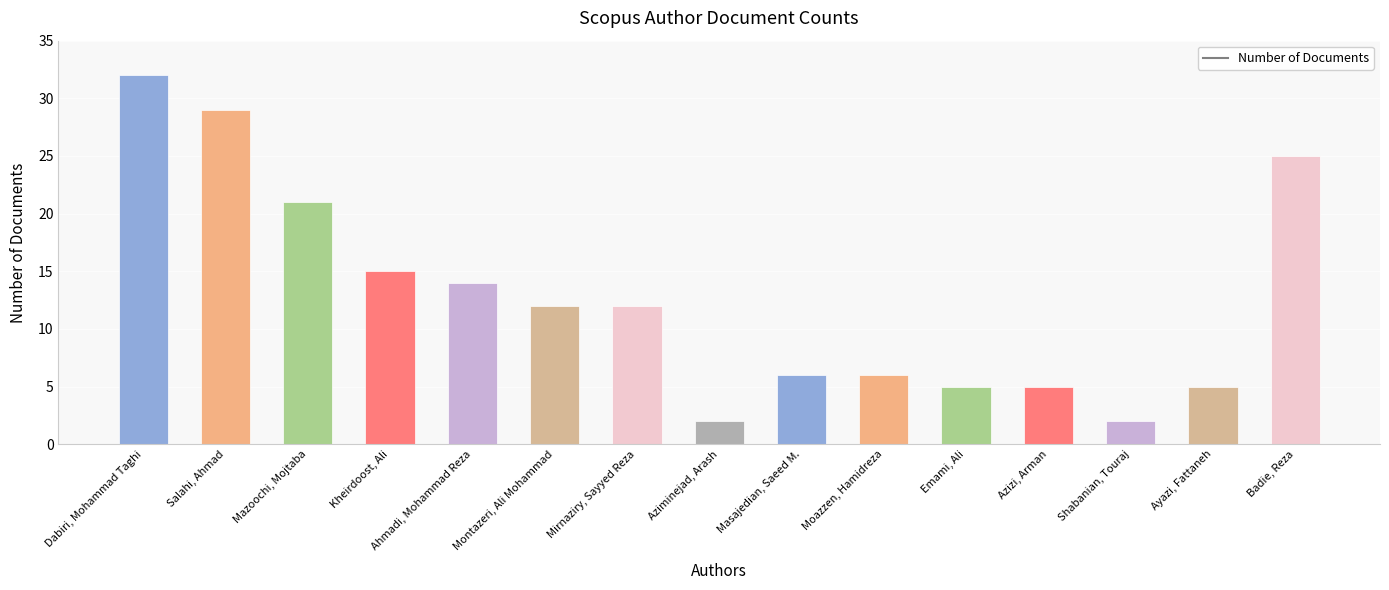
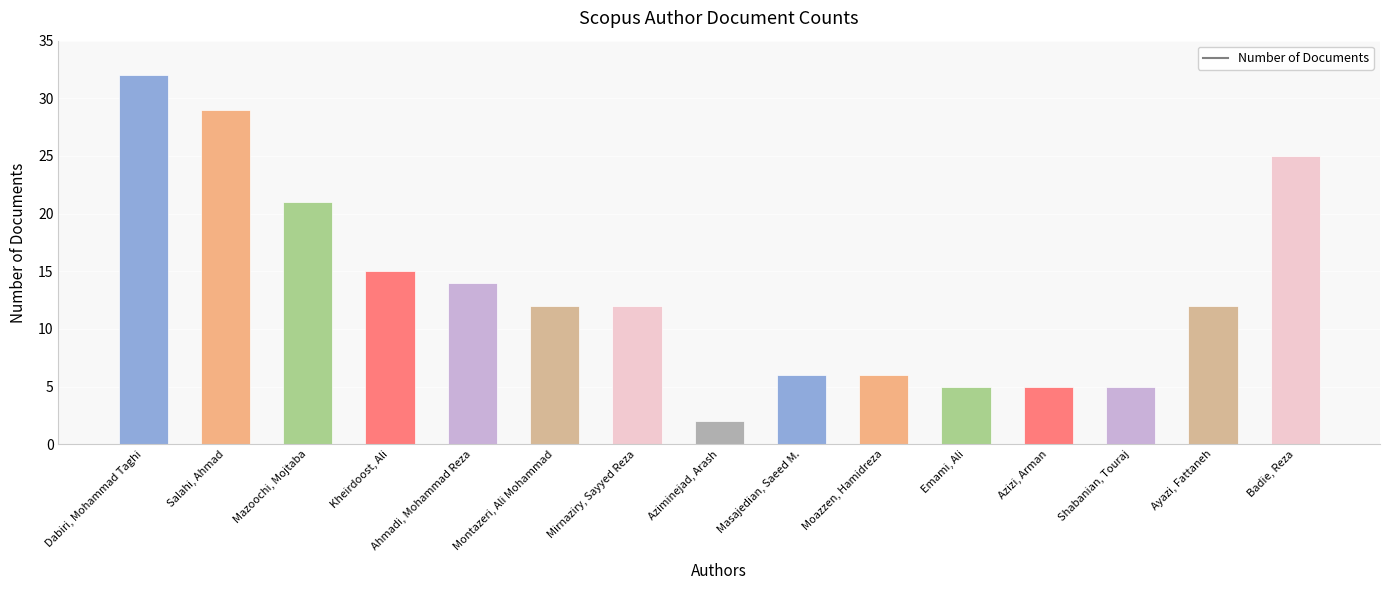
  {
    "Dabiri, Mohammad Taghi": 32,
    "Salahi, Ahmad": 29,
    "Mazoochi, Mojtaba": 21,
    "Kheirdoost, Ali": 15,
    "Ahmadi, Mohammad Reza": 14,
    "Montazeri, Ali Mohammad": 12,
    "Mirnaziry, Sayyed Reza": 12,
    "Aziminejad, Arash": 2,
    "Masajedian, Saeed M.": 6,
    "Moazzen, Hamidreza": 6,
    "Emami, Ali": 5,
    "Azizi, Arman": 5,
-   "Shabanian, Touraj": 2,
-   "Ayazi, Fattaneh": 5,
+   "Shabanian, Touraj": 5,
+   "Ayazi, Fattaneh": 12,
    "Badie, Reza": 25
  }
